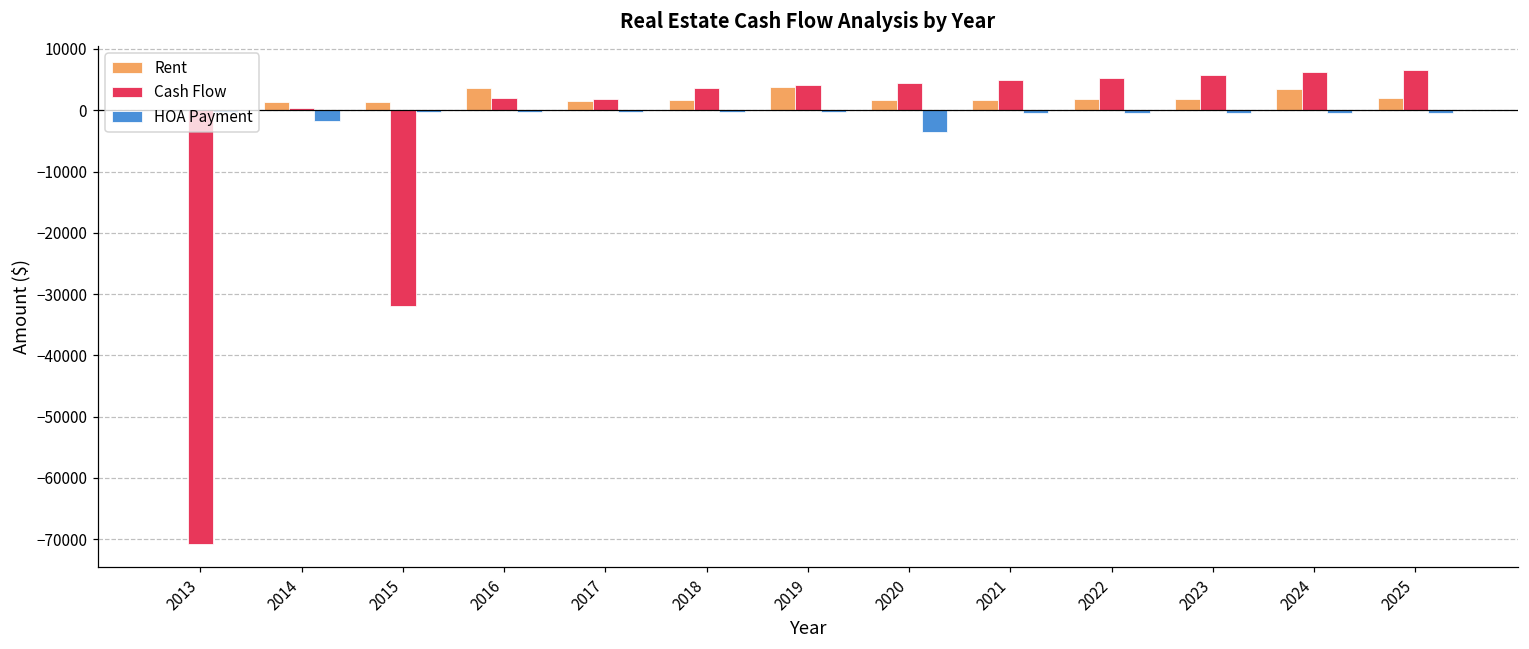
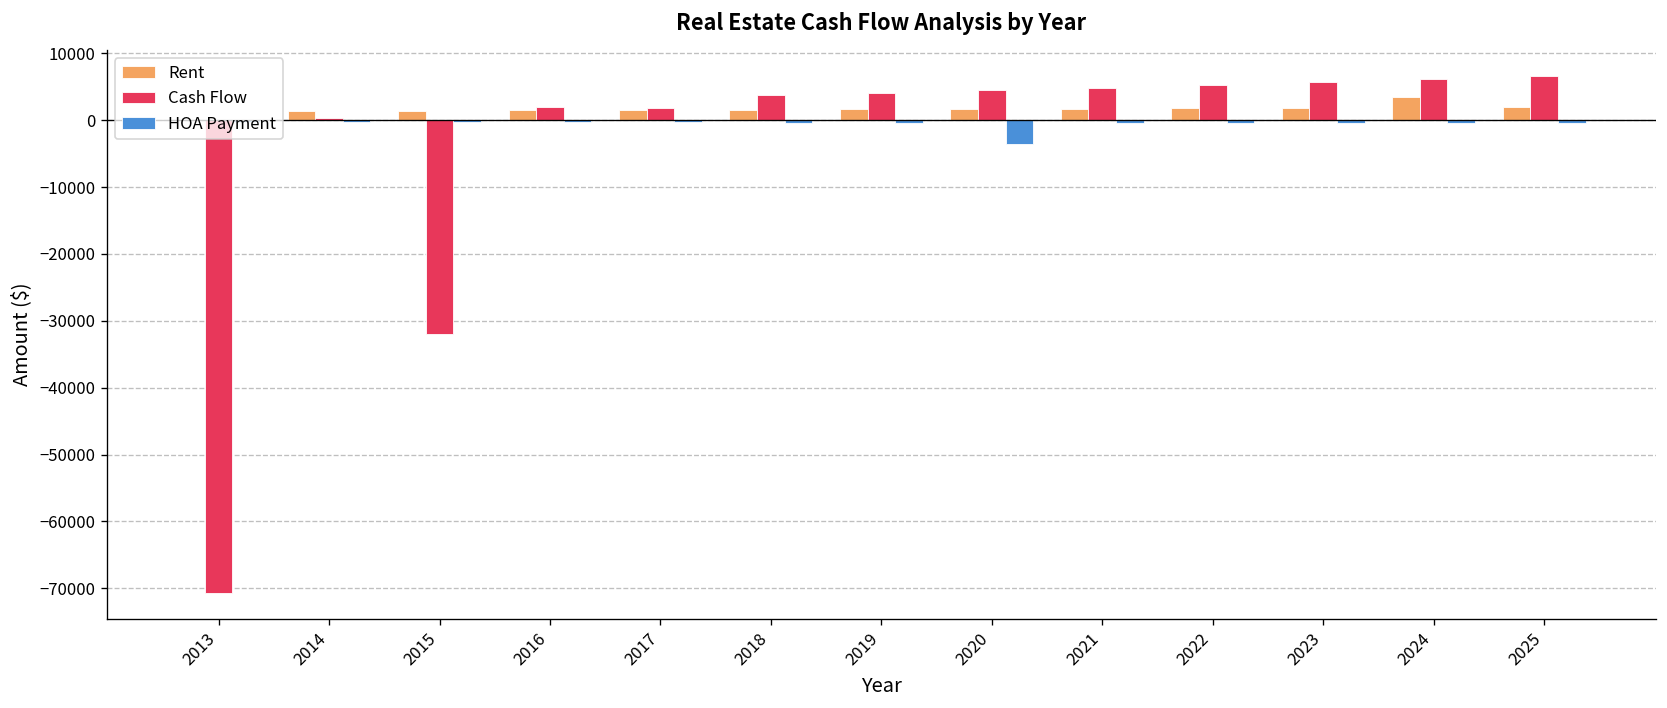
  {
    "Rent": {
      "2014": 1000,
      "2015": 1000,
-     "2016": 4000,
+     "2016": 1000,
      "2017": 1000,
      "2018": 2000,
-     "2019": 4000,
+     "2019": 2000,
      "2020": 2000,
      "2021": 2000,
      "2022": 2000,
      "2023": 2000,
      "2024": 3000,
      "2025": 2000
    },
    "Cash Flow": {
      "2013": -71000,
      "2015": -32000,
      "2016": 2000,
      "2017": 2000,
      "2018": 4000,
      "2019": 4000,
      "2020": 4000,
      "2021": 5000,
      "2022": 5000,
      "2023": 6000,
      "2024": 6000,
      "2025": 7000
    },
    "HOA Payment": {
-     "2014": -2000,
+     "2014": 0,
      "2020": -4000
    }
  }
